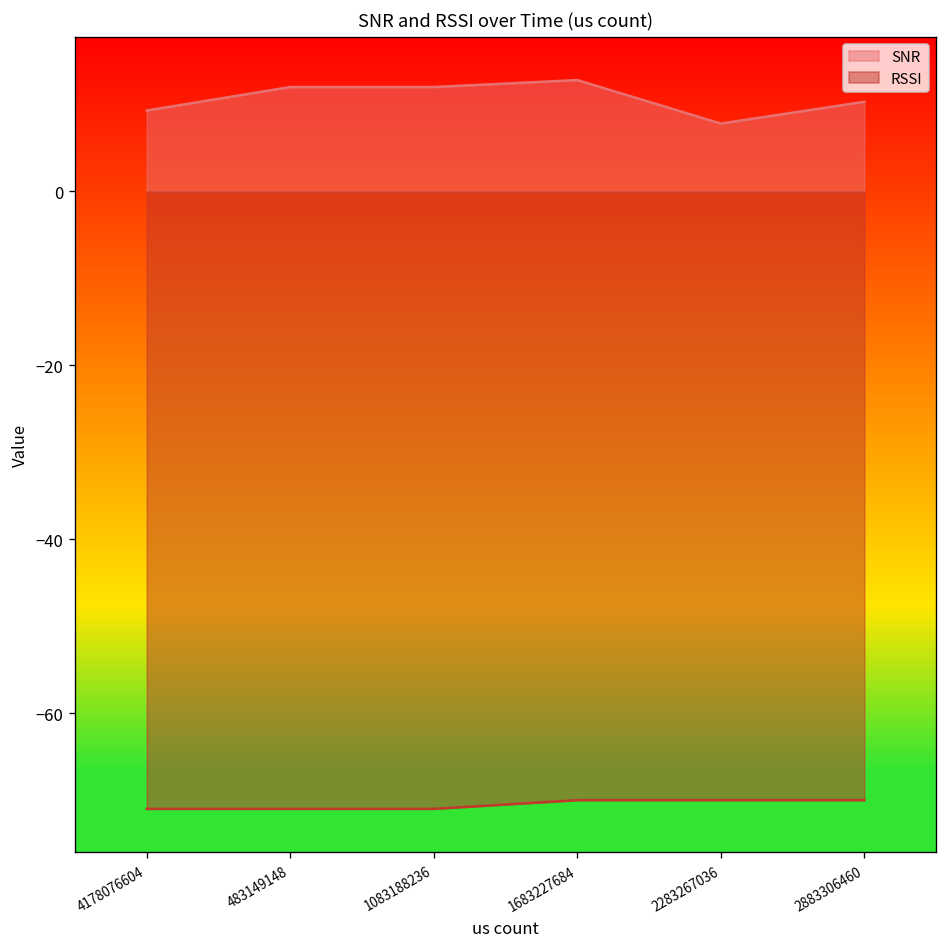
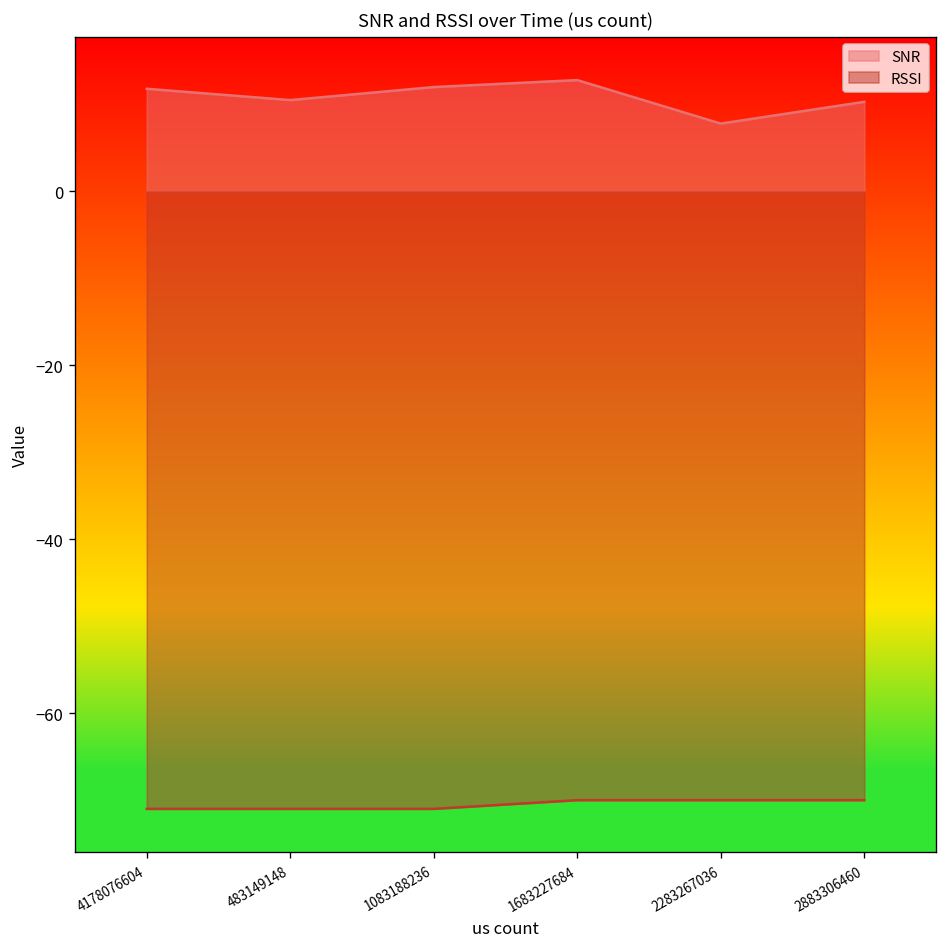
  {
    "SNR": {
-     "4178076604": 9,
-     "483149148": 12,
+     "4178076604": 12,
+     "483149148": 11,
      "1083188236": 12,
      "1683227684": 13,
      "2283267036": 8,
      "2883306460": 10
    }
  }
